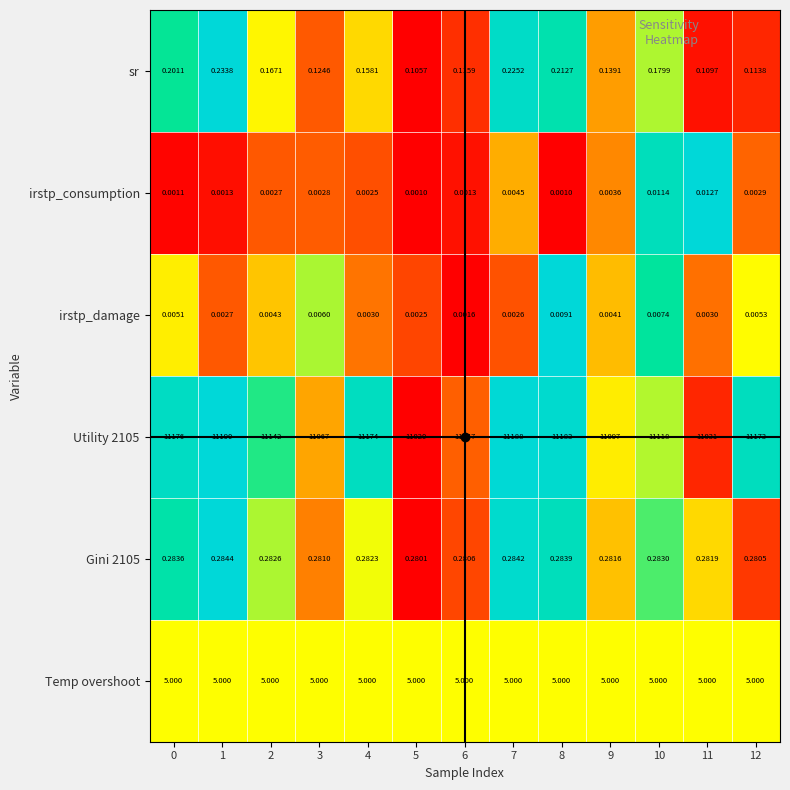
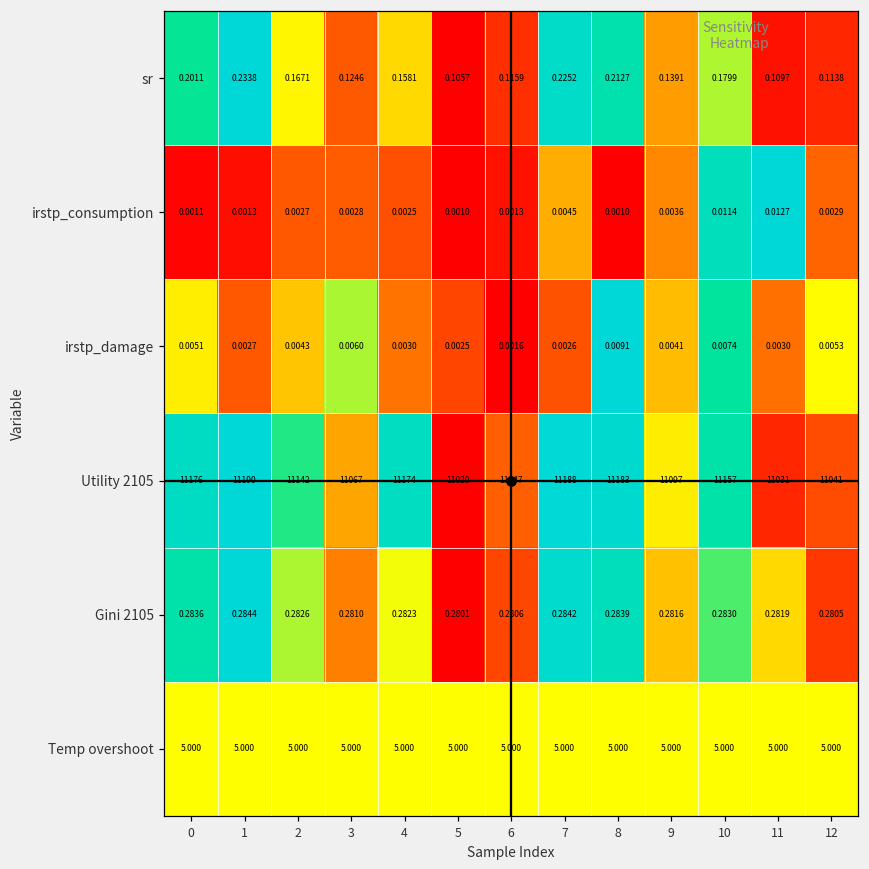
  {
    "sr": {
      "0": 0.2011,
      "1": 0.2338,
      "2": 0.1671,
      "3": 0.1246,
      "4": 0.1581,
      "5": 0.1057,
      "6": 0.1159,
      "7": 0.2252,
      "8": 0.2127,
      "9": 0.1391,
      "10": 0.1799,
      "11": 0.1097,
      "12": 0.1138
    },
    "irstp_consumption": {
      "0": 0.0011,
      "1": 0.0013,
      "2": 0.0027,
      "3": 0.0028,
      "4": 0.0025,
      "5": 0.0010,
      "6": 0.0013,
      "7": 0.0045,
      "8": 0.0010,
      "9": 0.0036,
      "10": 0.0114,
      "11": 0.0127,
      "12": 0.0029
    },
    "irstp_damage": {
      "0": 0.0051,
      "1": 0.0027,
      "2": 0.0043,
      "3": 0.0060,
      "4": 0.0030,
      "5": 0.0025,
      "6": 0.0016,
      "7": 0.0026,
      "8": 0.0091,
      "9": 0.0041,
      "10": 0.0074,
      "11": 0.0030,
      "12": 0.0053
    },
    "Utility 2105": {
      "0": 11176,
      "1": 11190,
      "2": 11142,
      "3": 11067,
      "4": 11174,
      "5": 11020,
      "7": 11188,
      "8": 11183,
      "9": 11097,
-     "10": 11118,
+     "10": 11157,
      "11": 11031,
-     "12": 11173
+     "12": 11041
    },
    "Gini 2105": {
      "0": 0.2836,
      "1": 0.2844,
      "2": 0.2826,
      "3": 0.2810,
      "4": 0.2823,
      "5": 0.2801,
      "6": 0.2806,
      "7": 0.2842,
      "8": 0.2839,
      "9": 0.2816,
      "10": 0.2830,
      "11": 0.2819,
      "12": 0.2805
    },
    "Temp overshoot": {
      "0": 5.000,
      "1": 5.000,
      "2": 5.000,
      "3": 5.000,
      "4": 5.000,
      "5": 5.000,
      "6": 5.000,
      "7": 5.000,
      "8": 5.000,
      "9": 5.000,
      "10": 5.000,
      "11": 5.000,
      "12": 5.000
    }
  }
